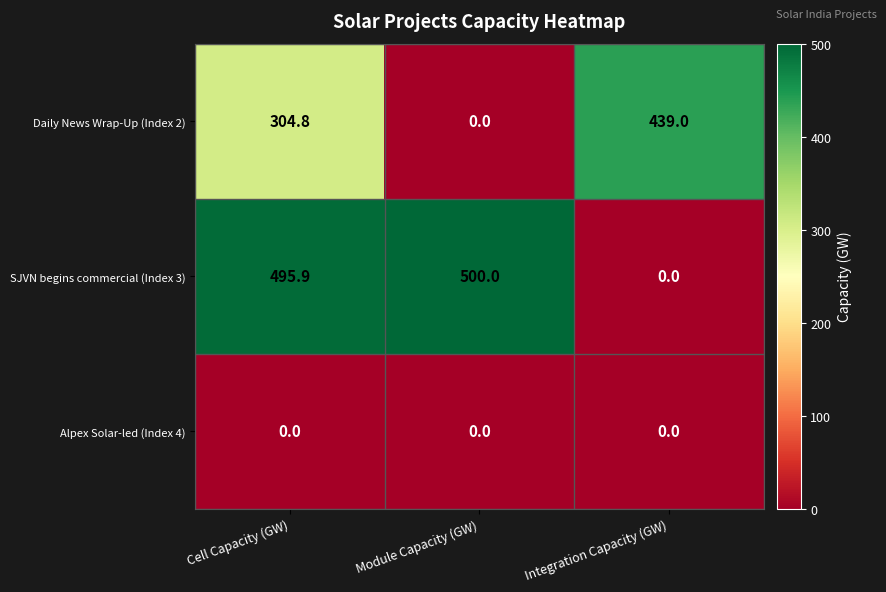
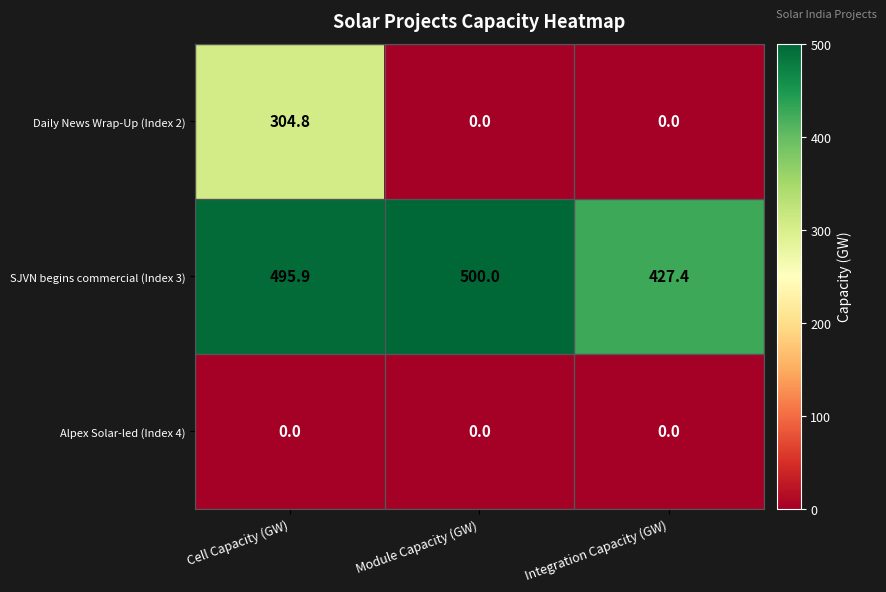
  {
    "Daily News Wrap-Up (Index 2)": {
      "Cell Capacity (GW)": 304.8,
      "Module Capacity (GW)": 0.0,
-     "Integration Capacity (GW)": 439.0
+     "Integration Capacity (GW)": 0.0
    },
    "SJVN begins commercial (Index 3)": {
      "Cell Capacity (GW)": 495.9,
      "Module Capacity (GW)": 500.0,
-     "Integration Capacity (GW)": 0.0
+     "Integration Capacity (GW)": 427.4
    },
    "Alpex Solar-led (Index 4)": {
      "Cell Capacity (GW)": 0.0,
      "Module Capacity (GW)": 0.0,
      "Integration Capacity (GW)": 0.0
    }
  }
